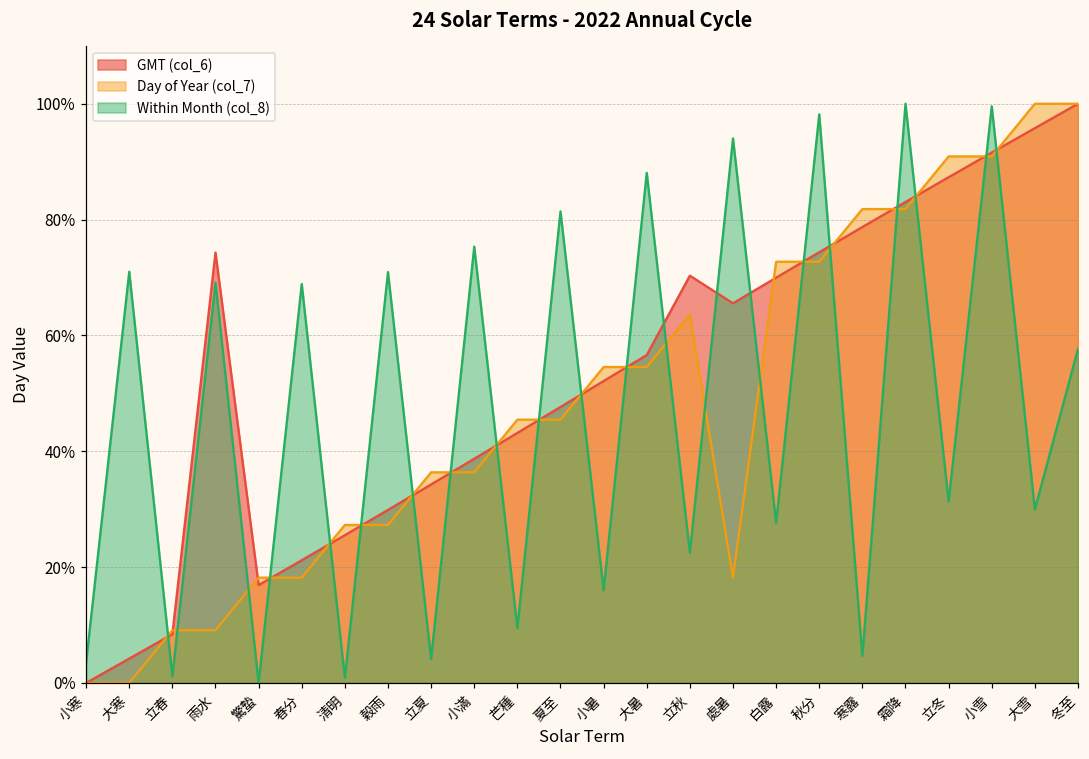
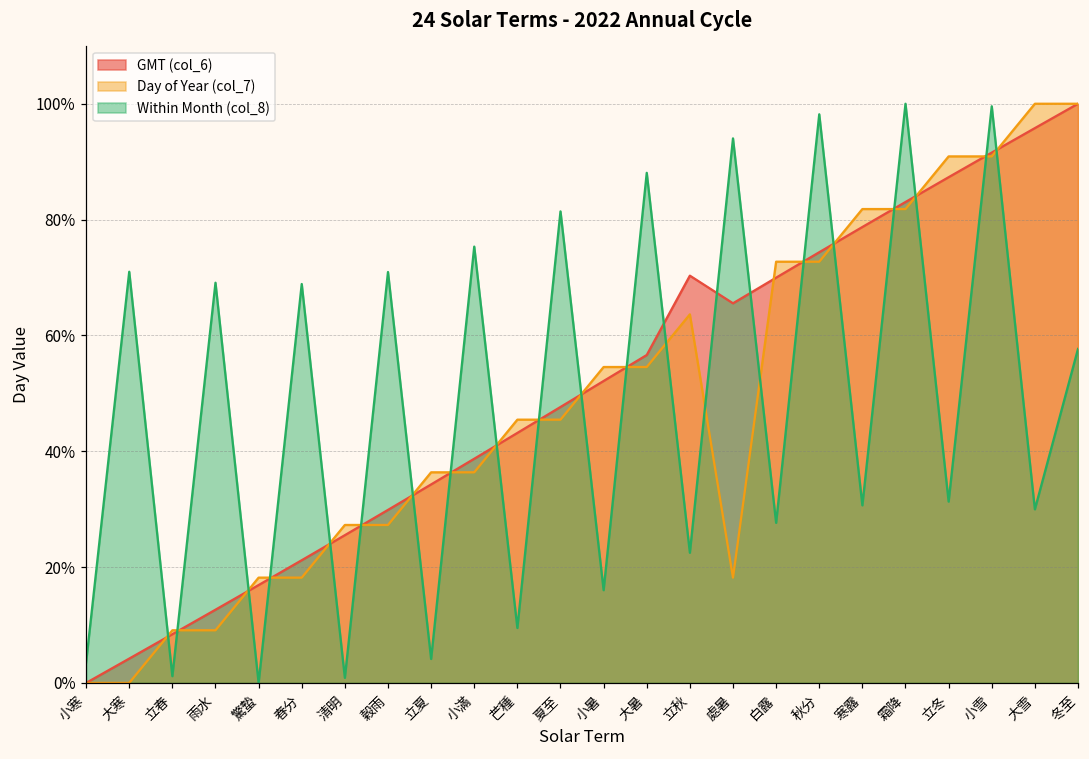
  {
    "GMT (col_6)": {
      "大寒": "4%",
      "立春": "8%",
-     "雨水": "74%",
+     "雨水": "13%",
      "驚蟄": "17%",
      "春分": "21%",
      "清明": "26%",
      "穀雨": "30%",
      "立夏": "34%",
      "小滿": "39%",
      "芒種": "43%",
      "夏至": "48%",
      "小暑": "52%",
      "大暑": "57%",
      "立秋": "70%",
      "處暑": "66%",
      "白露": "70%",
      "秋分": "74%",
      "寒露": "79%",
      "霜降": "83%",
      "立冬": "87%",
      "小雪": "92%",
      "大雪": "96%"
    },
    "Day of Year (col_7)": {
      "大寒": "0%",
      "立春": "9%",
      "雨水": "9%",
      "驚蟄": "18%",
      "春分": "18%",
      "清明": "27%",
      "穀雨": "27%",
      "立夏": "36%",
      "小滿": "36%",
      "芒種": "45%",
      "夏至": "45%",
      "小暑": "55%",
      "大暑": "55%",
      "立秋": "64%",
      "處暑": "18%",
      "白露": "73%",
      "秋分": "73%",
      "寒露": "82%",
      "霜降": "82%",
      "立冬": "91%",
      "小雪": "91%",
      "大雪": "100%"
    },
    "Within Month (col_8)": {
      "小寒": "4%",
      "大寒": "71%",
      "立春": "1%",
      "雨水": "69%",
      "驚蟄": "0%",
      "春分": "69%",
      "清明": "1%",
      "穀雨": "71%",
      "立夏": "4%",
      "小滿": "75%",
      "芒種": "9%",
      "夏至": "81%",
      "小暑": "16%",
      "大暑": "88%",
      "立秋": "22%",
      "處暑": "94%",
      "白露": "28%",
      "秋分": "98%",
-     "寒露": "5%",
+     "寒露": "31%",
      "霜降": "100%",
      "立冬": "31%",
      "小雪": "100%",
      "大雪": "30%",
      "冬至": "58%"
    }
  }
